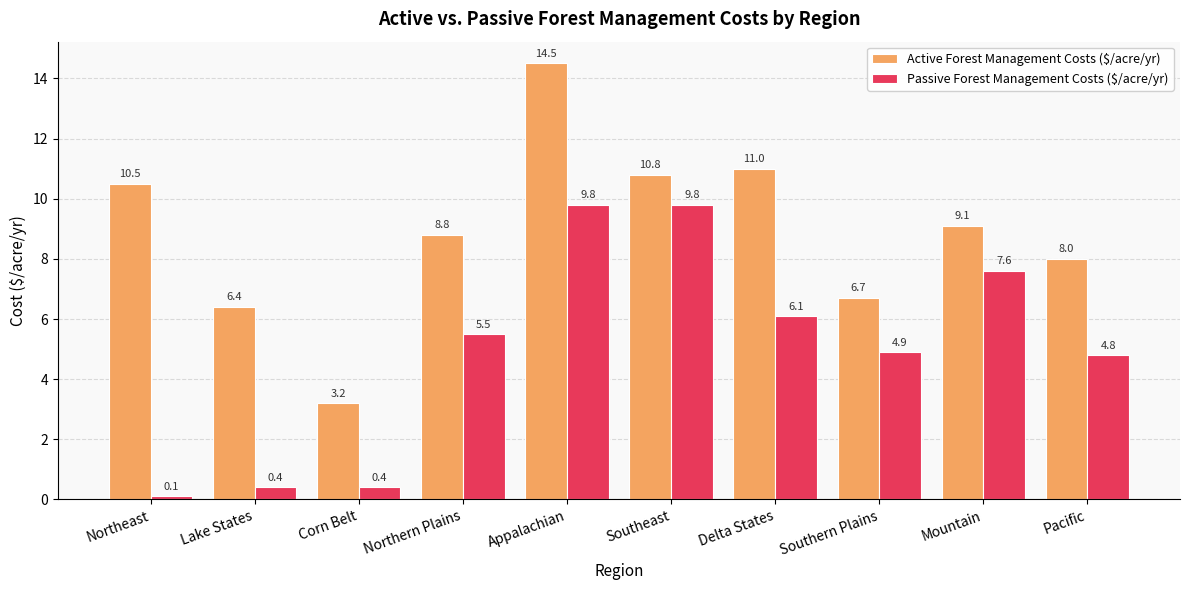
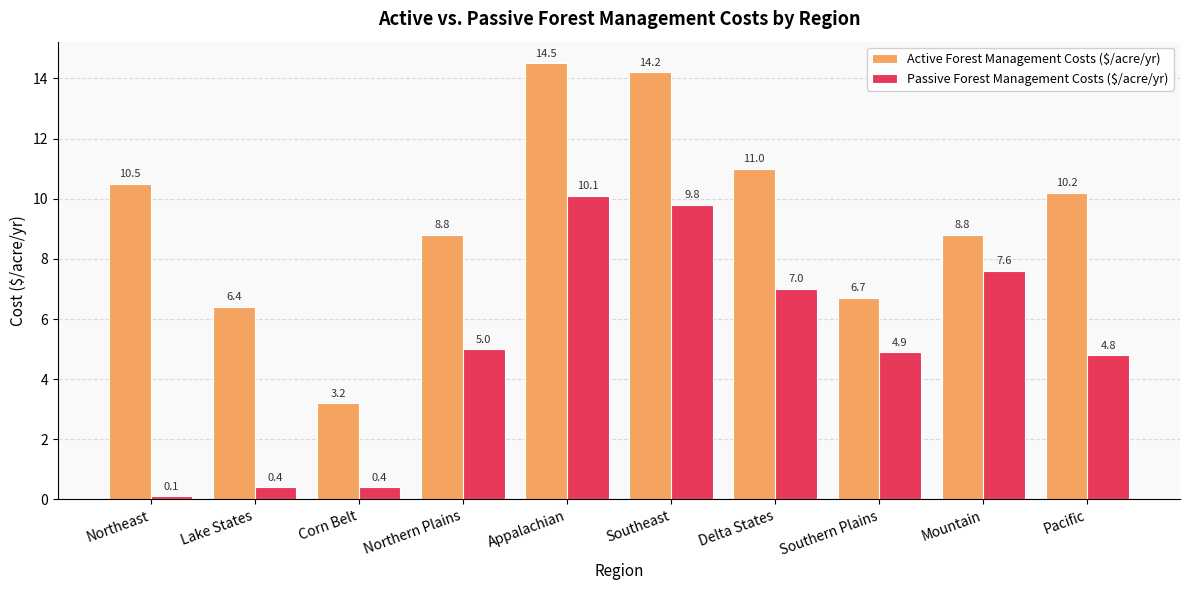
  {
    "Active Forest Management Costs ($/acre/yr)": {
      "Northeast": 10.5,
      "Lake States": 6.4,
      "Corn Belt": 3.2,
      "Northern Plains": 8.8,
      "Appalachian": 14.5,
-     "Southeast": 10.8,
+     "Southeast": 14.2,
      "Delta States": 11.0,
      "Southern Plains": 6.7,
-     "Mountain": 9.1,
-     "Pacific": 8.0
+     "Mountain": 8.8,
+     "Pacific": 10.2
    },
    "Passive Forest Management Costs ($/acre/yr)": {
      "Northeast": 0.1,
      "Lake States": 0.4,
      "Corn Belt": 0.4,
-     "Northern Plains": 5.5,
-     "Appalachian": 9.8,
+     "Northern Plains": 5.0,
+     "Appalachian": 10.1,
      "Southeast": 9.8,
-     "Delta States": 6.1,
+     "Delta States": 7.0,
      "Southern Plains": 4.9,
      "Mountain": 7.6,
      "Pacific": 4.8
    }
  }
